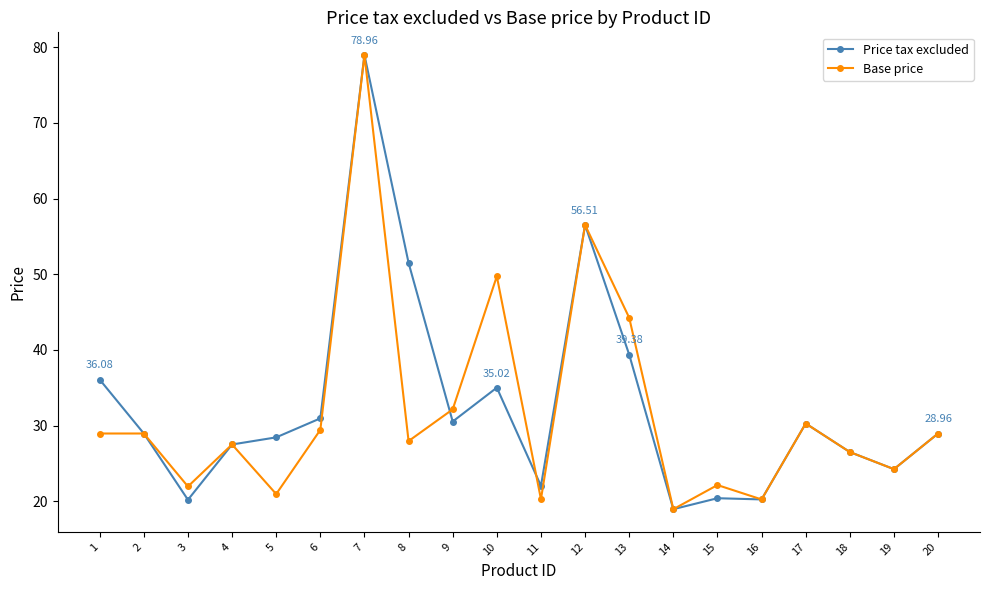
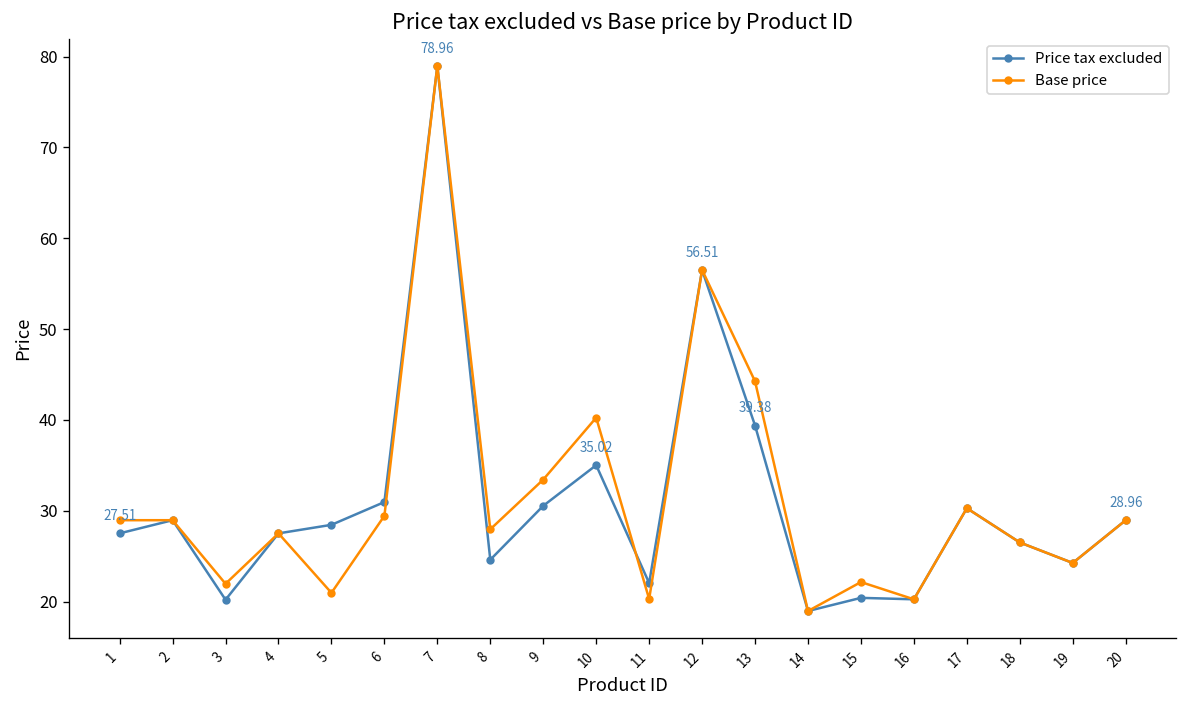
  {
    "Price tax excluded": {
-     "1": 36.08,
-     "8": 52,
+     "1": 27.51,
+     "8": 25,
      "10": 35.02,
      "13": 39.38
    },
    "Base price": {
      "3": 22,
      "5": 21,
      "6": 29,
      "8": 28,
-     "9": 32,
-     "10": 50,
+     "9": 33,
+     "10": 40,
      "11": 20,
      "13": 44,
      "15": 22
    }
  }
